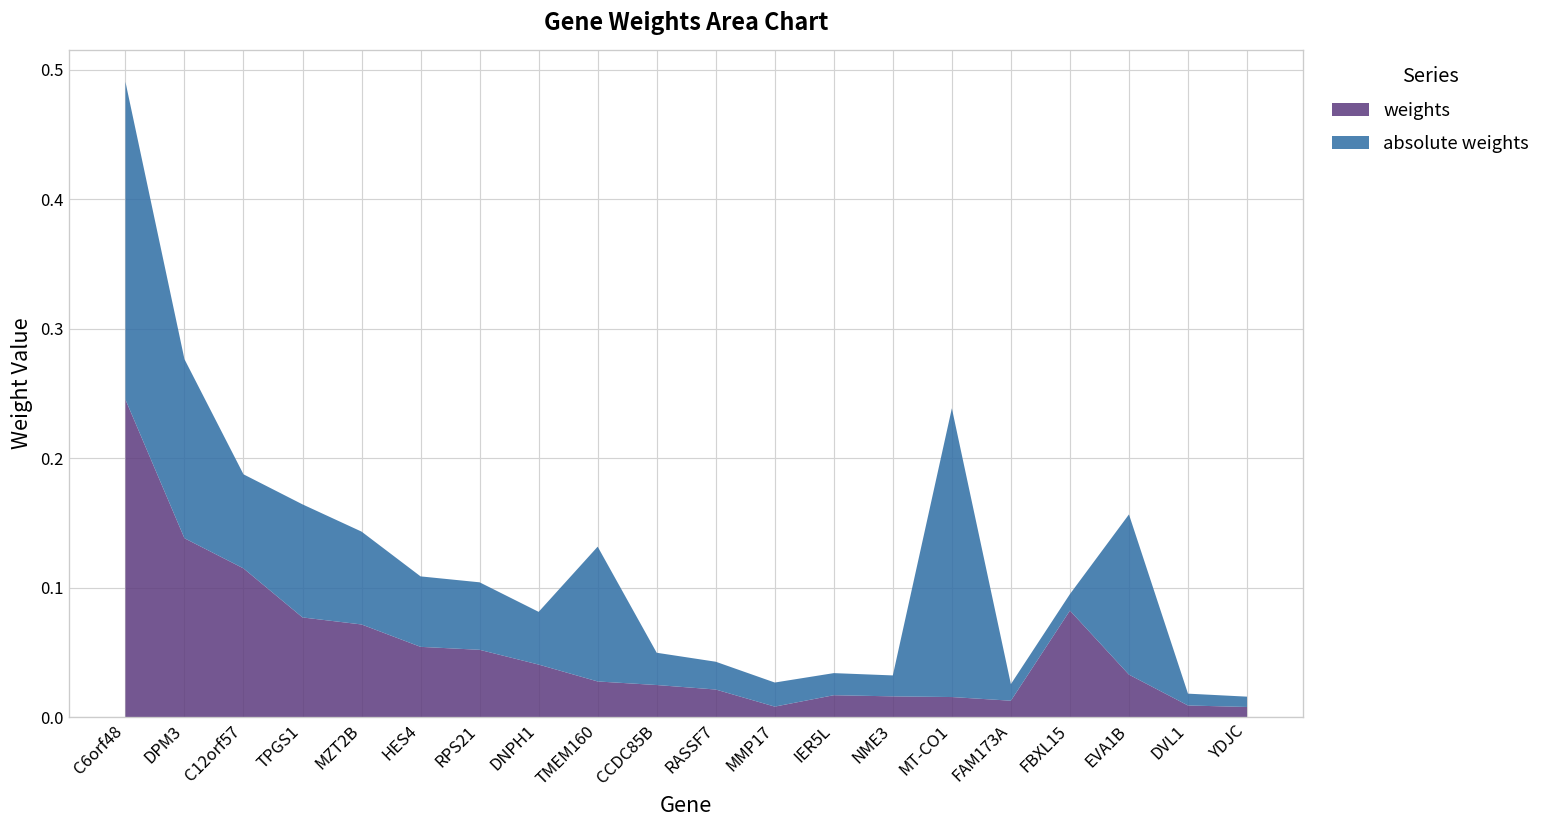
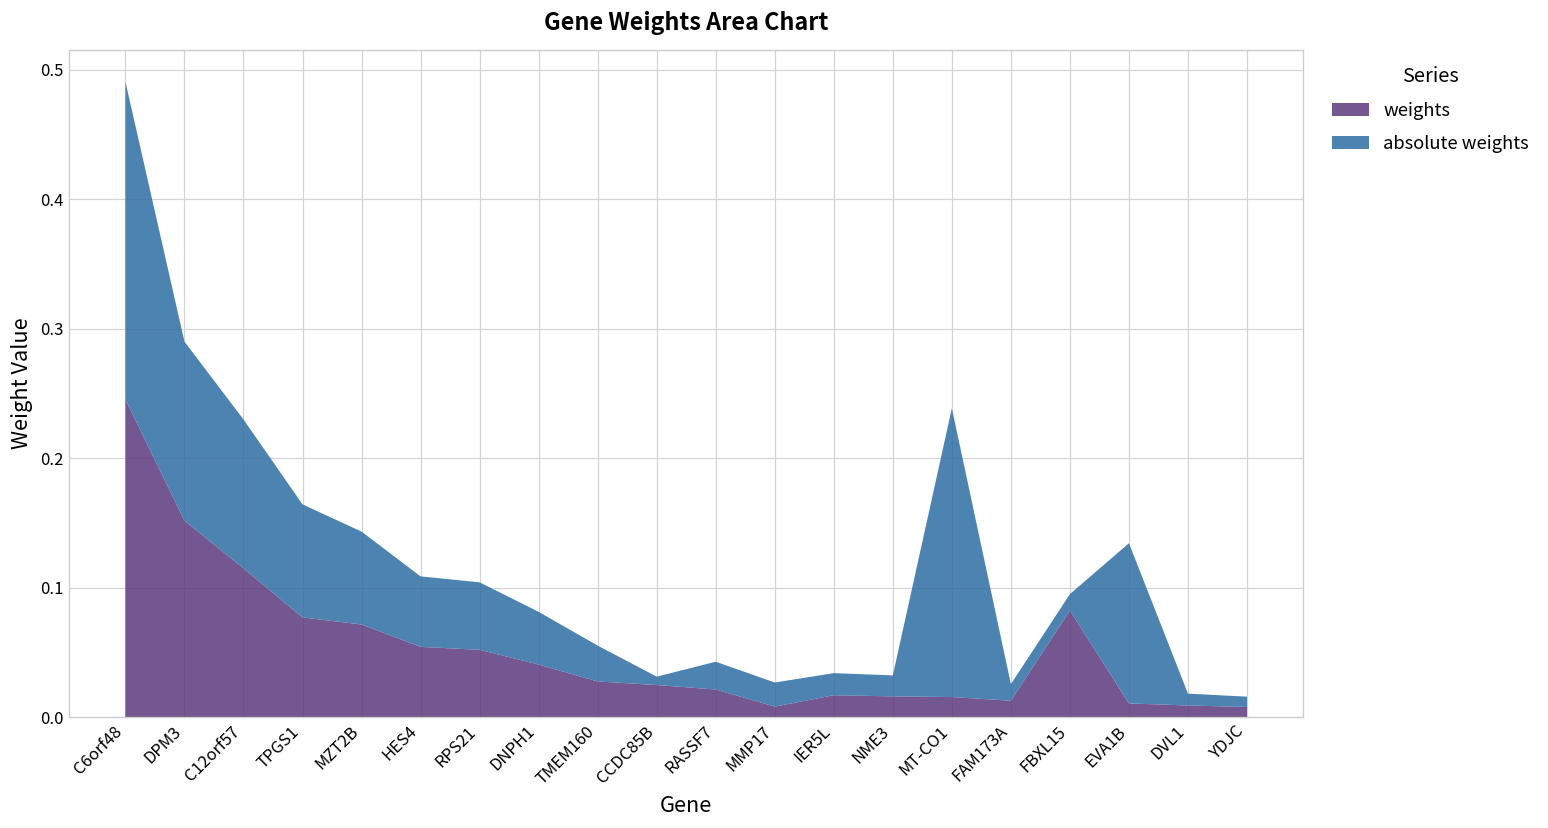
  {
    "weights": {
      "C6orf48": 0.245,
-     "DPM3": 0.138,
+     "DPM3": 0.152,
      "C12orf57": 0.115,
      "TPGS1": 0.077,
      "MZT2B": 0.072,
      "HES4": 0.054,
      "RPS21": 0.052,
      "DNPH1": 0.041,
      "TMEM160": 0.028,
      "CCDC85B": 0.025,
      "RASSF7": 0.021,
      "MMP17": 0.008,
      "IER5L": 0.017,
      "NME3": 0.016,
      "MT-CO1": 0.016,
      "FAM173A": 0.013,
      "FBXL15": 0.082,
-     "EVA1B": 0.033,
+     "EVA1B": 0.011,
      "DVL1": 0.009,
      "YDJC": 0.008
    },
    "absolute weights": {
      "C6orf48": 0.245,
      "DPM3": 0.138,
-     "C12orf57": 0.073,
+     "C12orf57": 0.115,
      "TPGS1": 0.087,
      "MZT2B": 0.072,
      "HES4": 0.054,
      "RPS21": 0.052,
      "DNPH1": 0.041,
-     "TMEM160": 0.104,
-     "CCDC85B": 0.025,
+     "TMEM160": 0.028,
+     "CCDC85B": 0.006,
      "RASSF7": 0.021,
      "MMP17": 0.019,
      "IER5L": 0.017,
      "NME3": 0.016,
      "MT-CO1": 0.223,
      "FAM173A": 0.013,
      "FBXL15": 0.013,
      "EVA1B": 0.124,
      "DVL1": 0.009,
      "YDJC": 0.008
    }
  }
